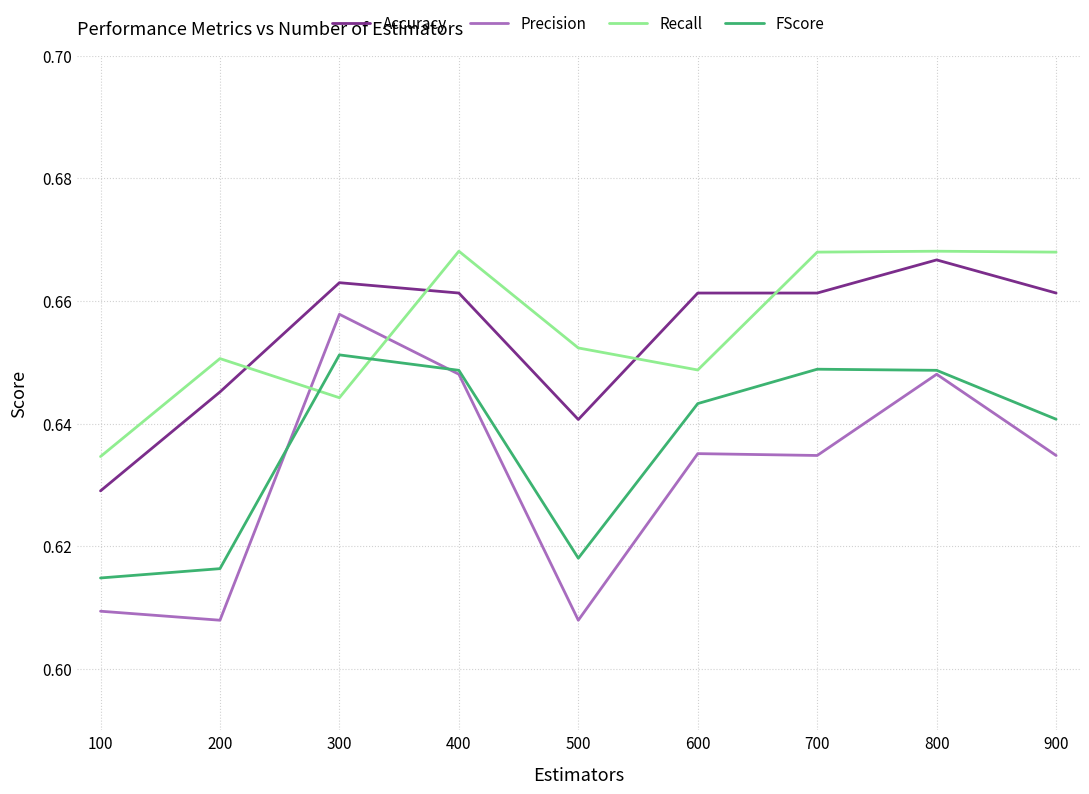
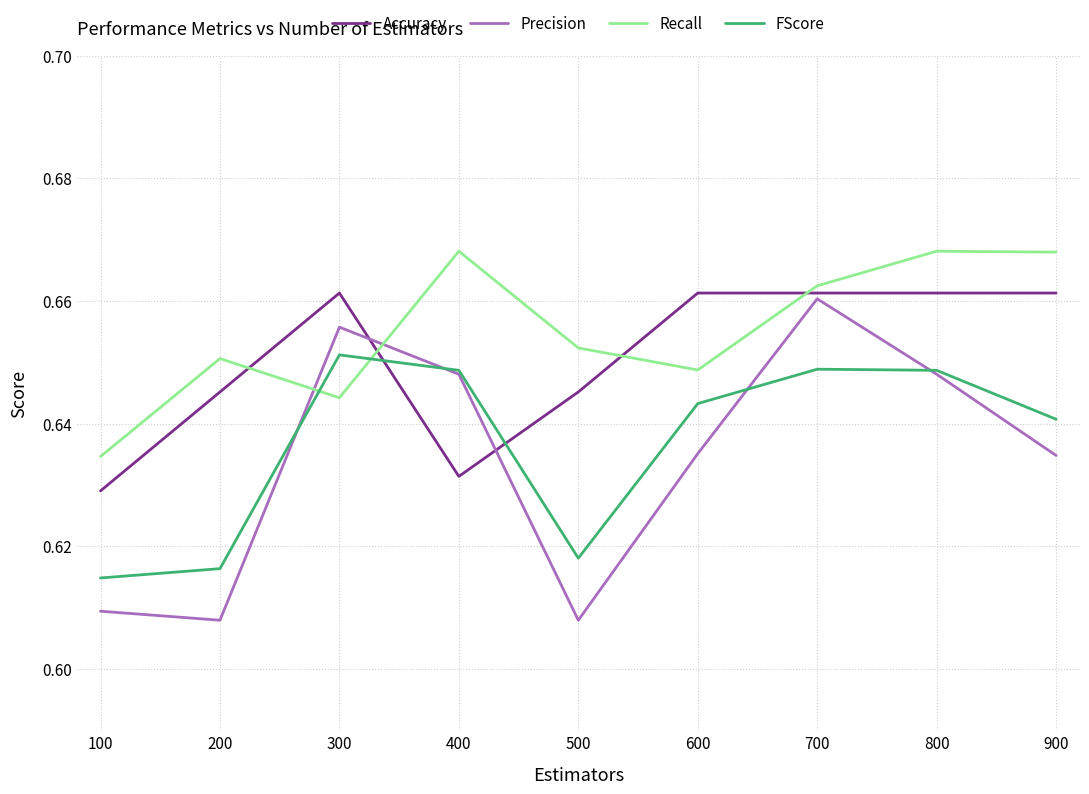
  {
    "Accuracy": {
      "100": 0.629,
      "200": 0.645,
-     "300": 0.663,
-     "400": 0.661,
-     "500": 0.641,
+     "300": 0.661,
+     "400": 0.631,
+     "500": 0.645,
      "600": 0.661,
      "700": 0.661,
-     "800": 0.667,
+     "800": 0.661,
      "900": 0.661
    },
    "Precision": {
      "100": 0.609,
      "200": 0.608,
-     "300": 0.658,
+     "300": 0.656,
      "400": 0.648,
      "500": 0.608,
      "600": 0.635,
-     "700": 0.635,
+     "700": 0.660,
      "800": 0.648,
      "900": 0.635
    },
    "Recall": {
      "100": 0.635,
      "200": 0.651,
      "300": 0.644,
      "400": 0.668,
      "500": 0.652,
      "600": 0.649,
-     "700": 0.668,
+     "700": 0.662,
      "800": 0.668,
      "900": 0.668
    },
    "FScore": {
      "100": 0.615,
      "200": 0.616,
      "300": 0.651,
      "400": 0.649,
      "500": 0.618,
      "600": 0.643,
      "700": 0.649,
      "800": 0.649,
      "900": 0.641
    }
  }
